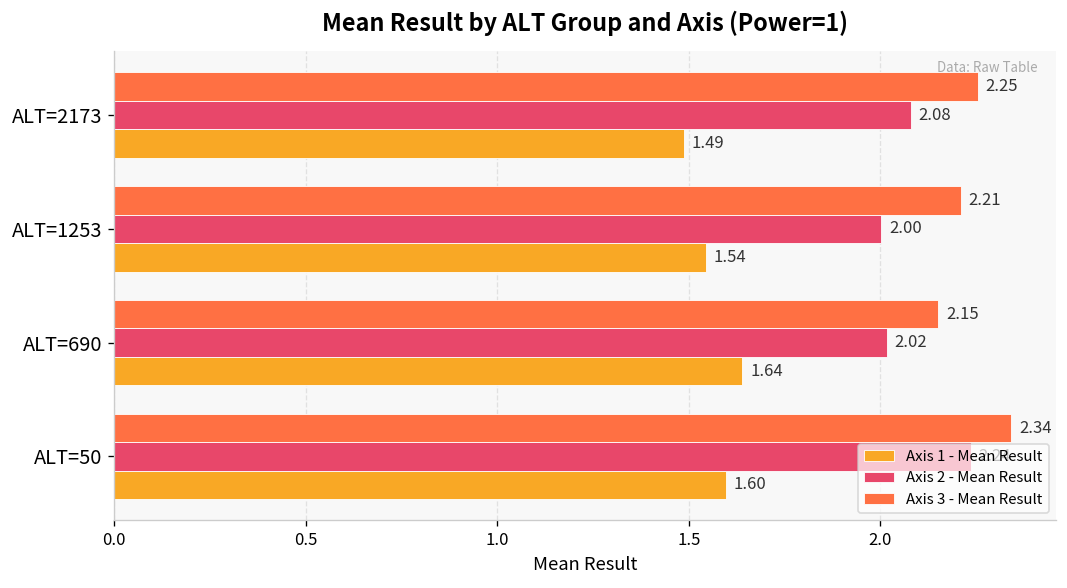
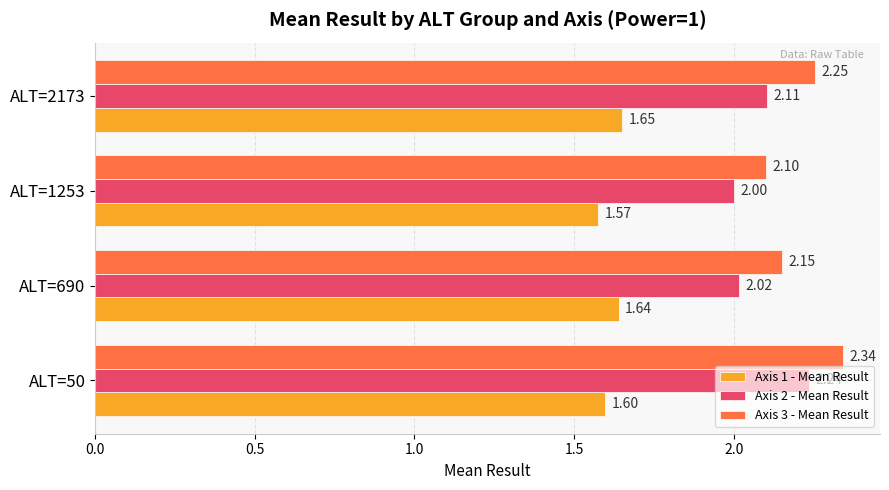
  {
    "Axis 1 - Mean Result": {
-     "ALT=2173": 1.49,
-     "ALT=1253": 1.54,
+     "ALT=2173": 1.65,
+     "ALT=1253": 1.57,
      "ALT=690": 1.64,
      "ALT=50": 1.60
    },
    "Axis 2 - Mean Result": {
-     "ALT=2173": 2.08,
+     "ALT=2173": 2.11,
      "ALT=1253": 2.00,
      "ALT=690": 2.02
    },
    "Axis 3 - Mean Result": {
      "ALT=2173": 2.25,
-     "ALT=1253": 2.21,
+     "ALT=1253": 2.10,
      "ALT=690": 2.15,
      "ALT=50": 2.34
    }
  }
